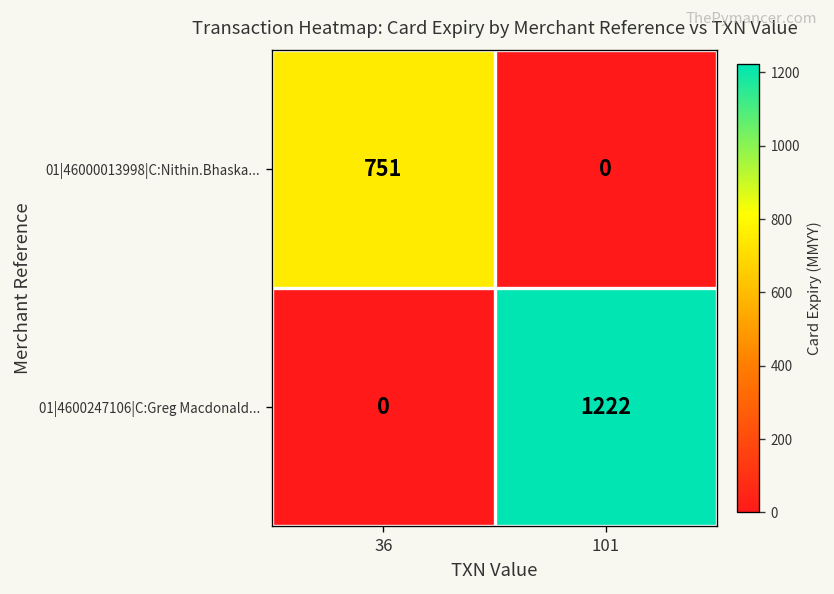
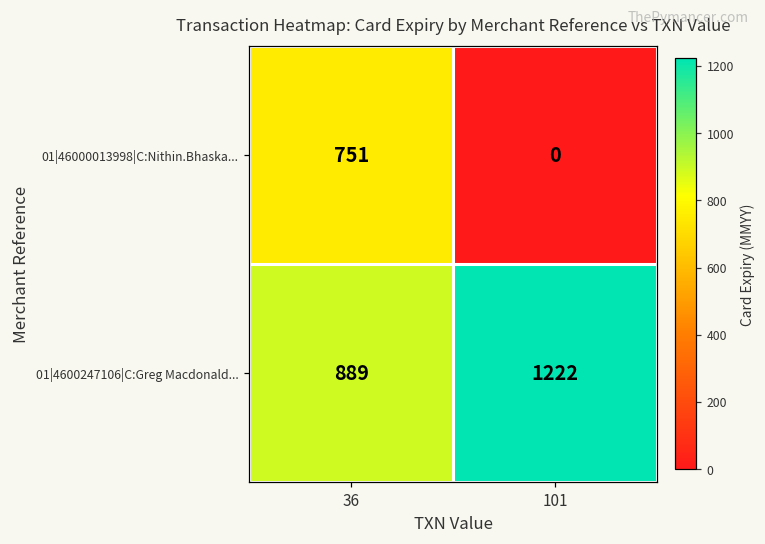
  {
    "01|46000013998|C:Nithin.Bhaska...": {
      "36": 751,
      "101": 0
    },
    "01|4600247106|C:Greg Macdonald...": {
-     "36": 0,
+     "36": 889,
      "101": 1222
    }
  }
